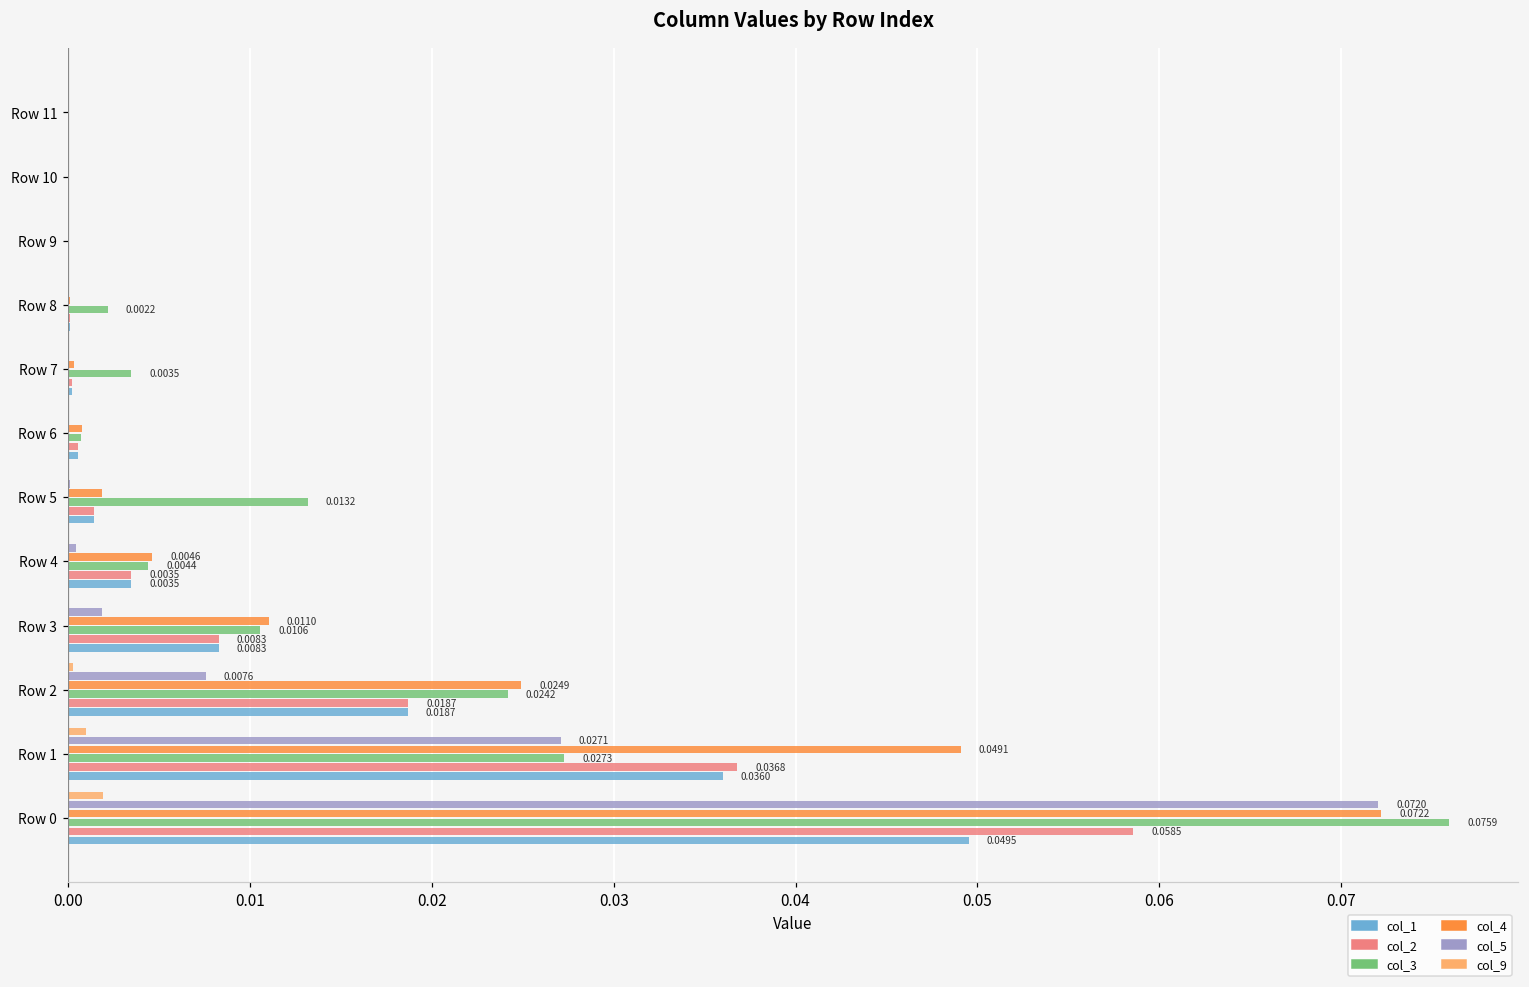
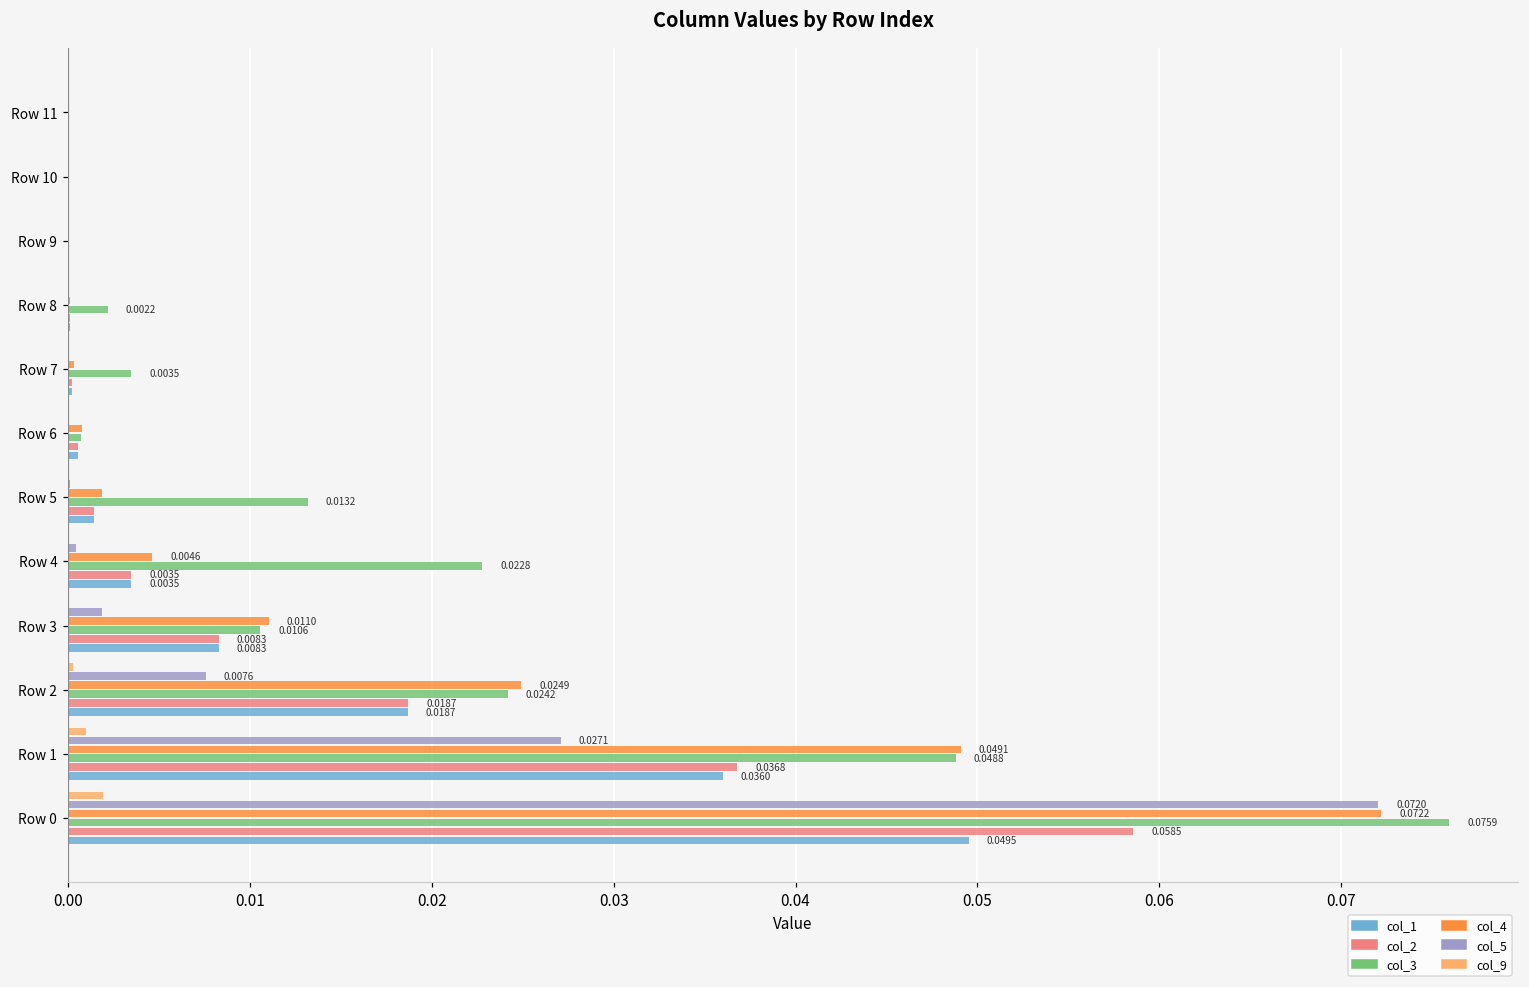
  {
    "col_3": {
      "Row 8": 0.0022,
      "Row 7": 0.0035,
      "Row 5": 0.0132,
-     "Row 4": 0.0044,
+     "Row 4": 0.0228,
      "Row 3": 0.0106,
      "Row 2": 0.0242,
-     "Row 1": 0.0273,
+     "Row 1": 0.0488,
      "Row 0": 0.0759
    }
  }
